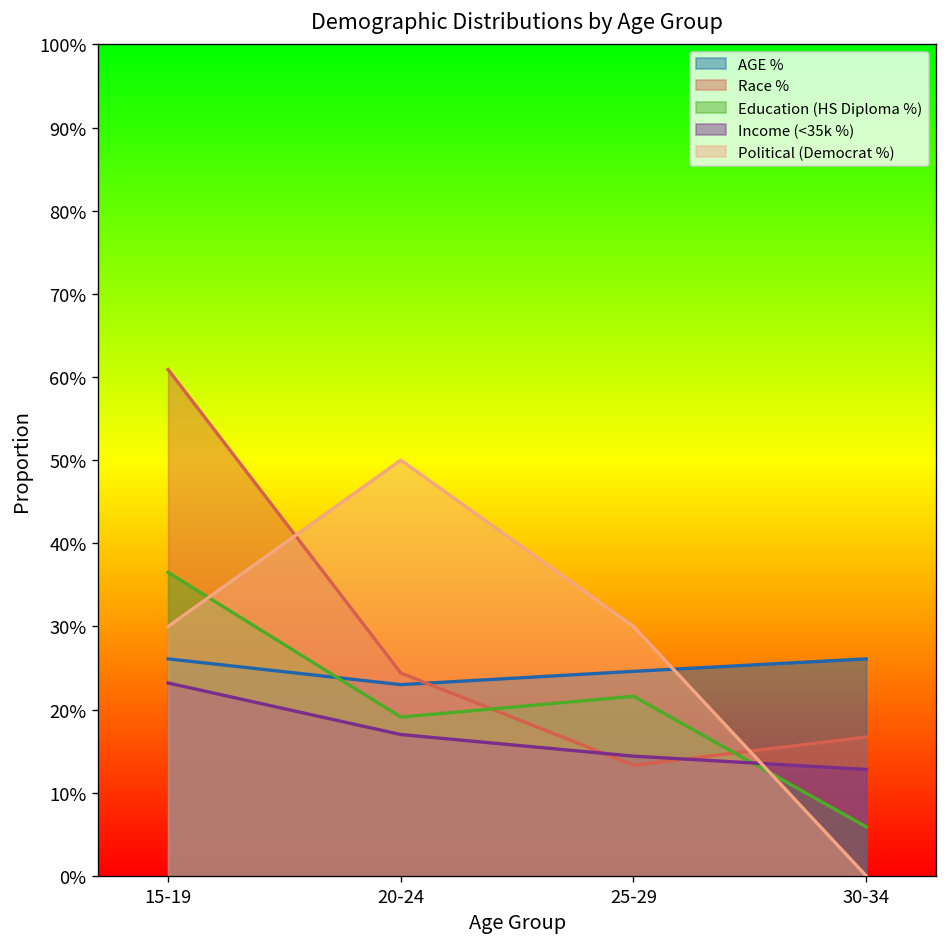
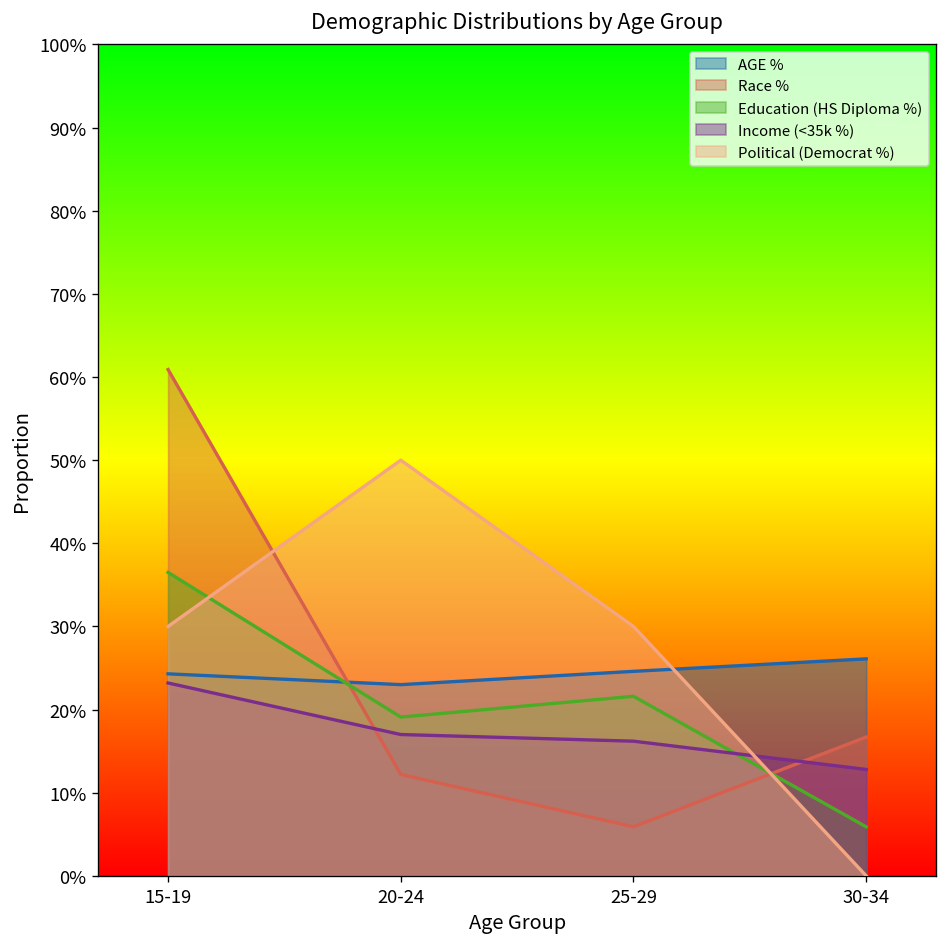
  {
    "AGE %": {
-     "15-19": "26%",
+     "15-19": "24%",
      "20-24": "23%",
      "25-29": "25%",
      "30-34": "26%"
    },
    "Race %": {
      "15-19": "61%",
-     "20-24": "24%",
-     "25-29": "13%",
+     "20-24": "12%",
+     "25-29": "6%",
      "30-34": "17%"
    },
    "Education (HS Diploma %)": {
      "15-19": "37%",
      "20-24": "19%",
      "25-29": "22%",
      "30-34": "6%"
    },
    "Income (<35k %)": {
      "15-19": "23%",
      "20-24": "17%",
-     "25-29": "14%",
+     "25-29": "16%",
      "30-34": "13%"
    },
    "Political (Democrat %)": {
      "15-19": "30%",
      "20-24": "50%",
      "25-29": "30%",
      "30-34": "0%"
    }
  }
